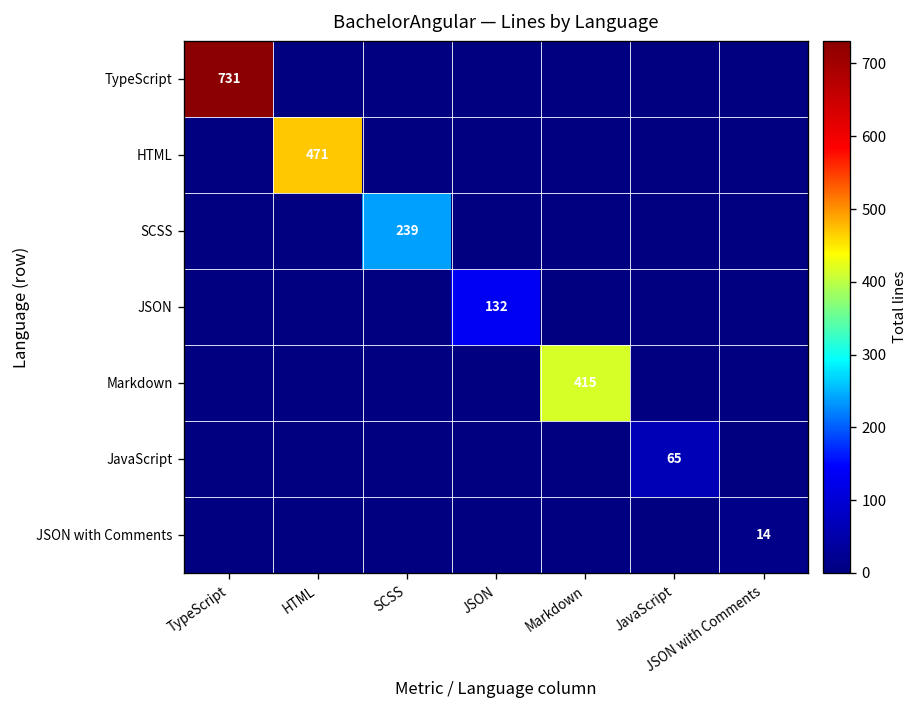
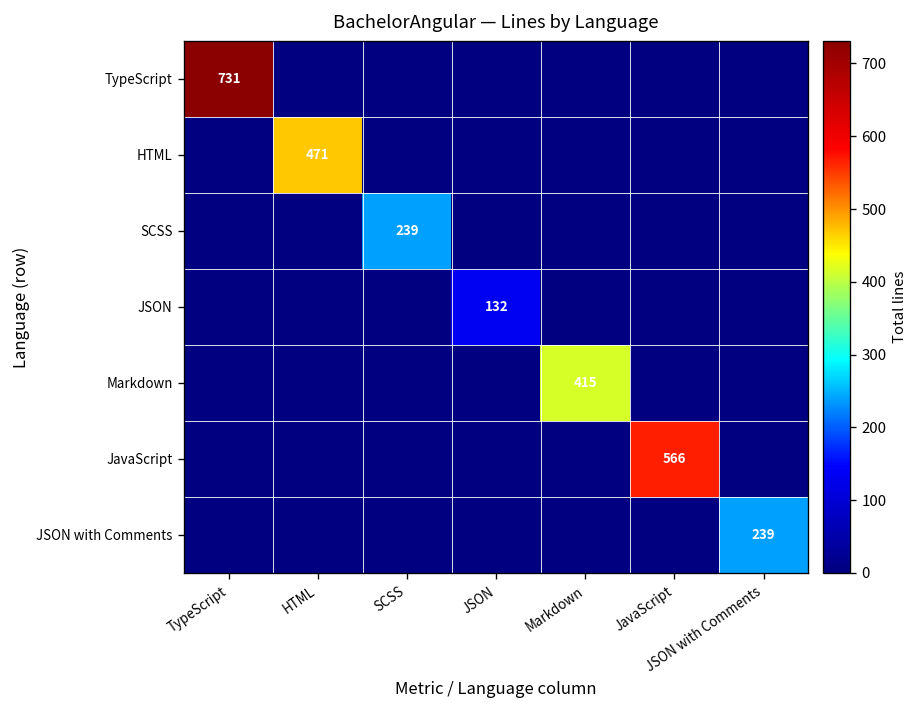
  {
    "TypeScript": {
      "TypeScript": 731
    },
    "HTML": {
      "HTML": 471
    },
    "SCSS": {
      "SCSS": 239
    },
    "JSON": {
      "JSON": 132
    },
    "Markdown": {
      "Markdown": 415
    },
    "JavaScript": {
-     "JavaScript": 65
+     "JavaScript": 566
    },
    "JSON with Comments": {
-     "JSON with Comments": 14
+     "JSON with Comments": 239
    }
  }
